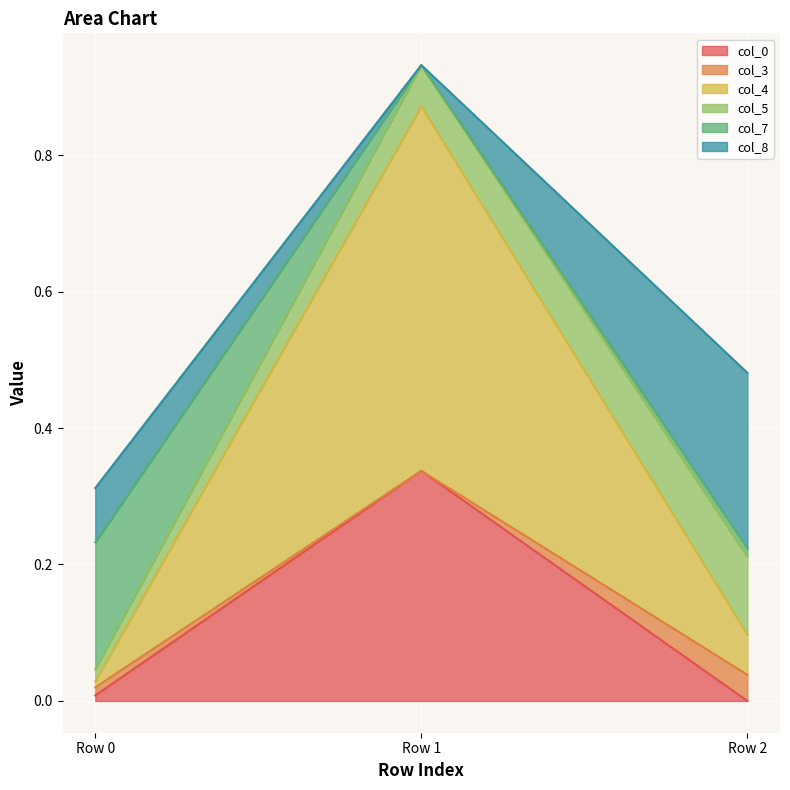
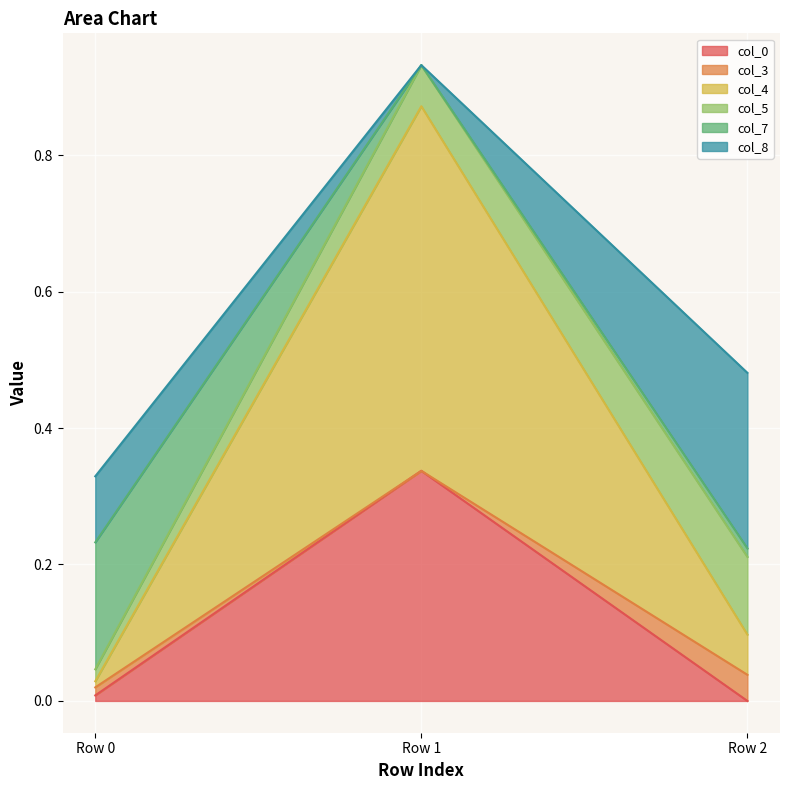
  {
    "col_8": {
-     "Row 0": 0.08,
+     "Row 0": 0.10,
      "Row 2": 0.26
    }
  }
